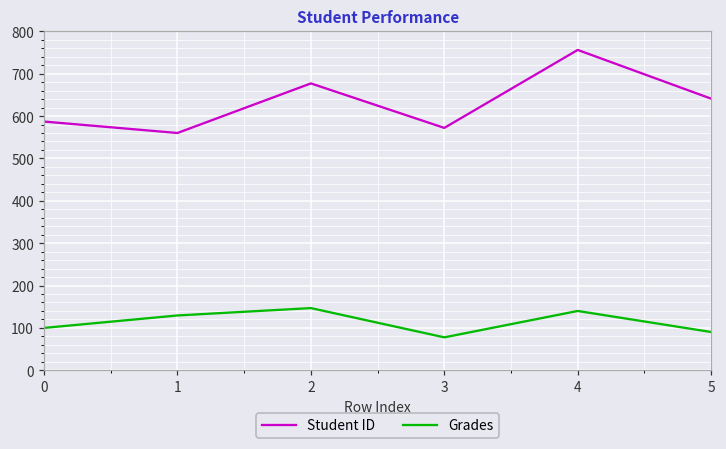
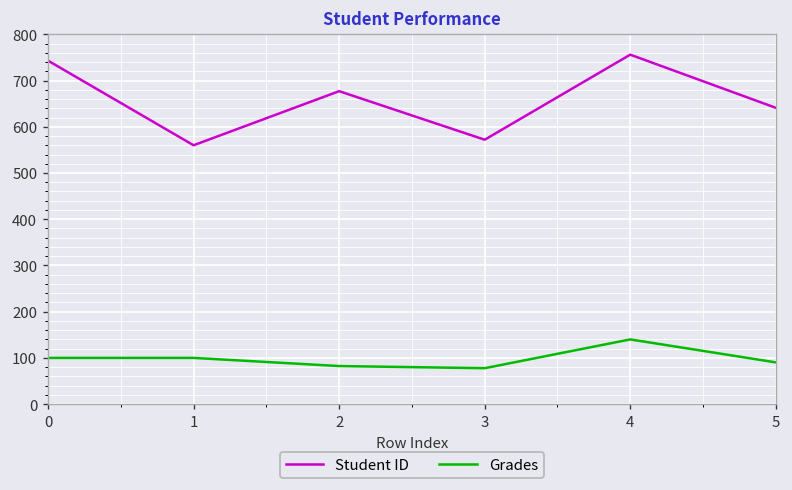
  {
    "Student ID": {
-     "0": 590,
+     "0": 740,
      "1": 560,
      "2": 680,
      "3": 570,
      "4": 760,
      "5": 640
    },
    "Grades": {
      "0": 100,
-     "1": 130,
-     "2": 150,
+     "1": 100,
+     "2": 80,
      "3": 80,
      "4": 140,
      "5": 90
    }
  }
